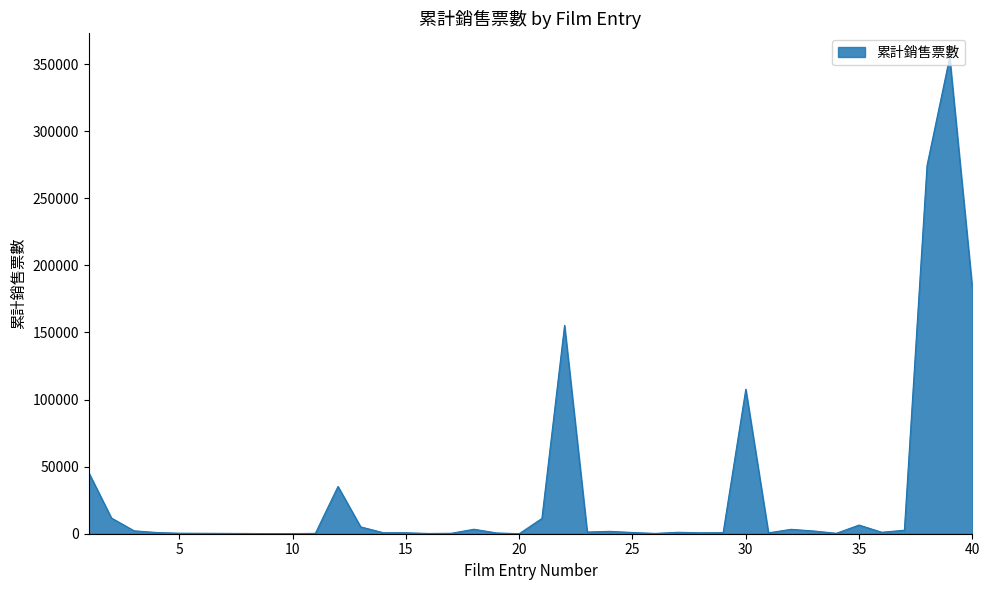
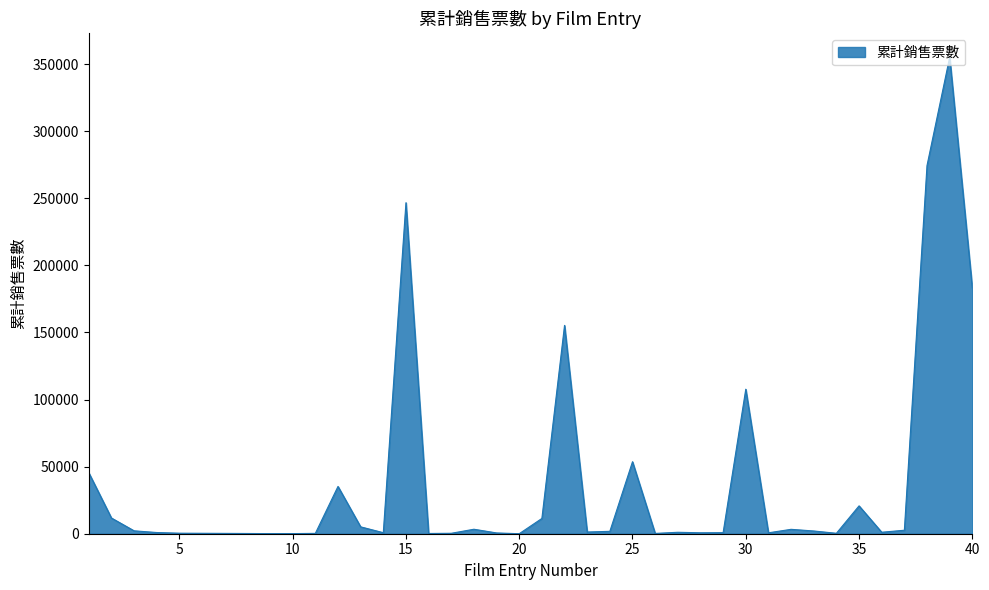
  {
    "5": 0,
    "10": 0,
-   "15": 1000,
+   "15": 247000,
    "20": 0,
-   "25": 1000,
+   "25": 54000,
    "30": 108000,
-   "35": 6000,
+   "35": 21000,
    "40": 183000
  }
